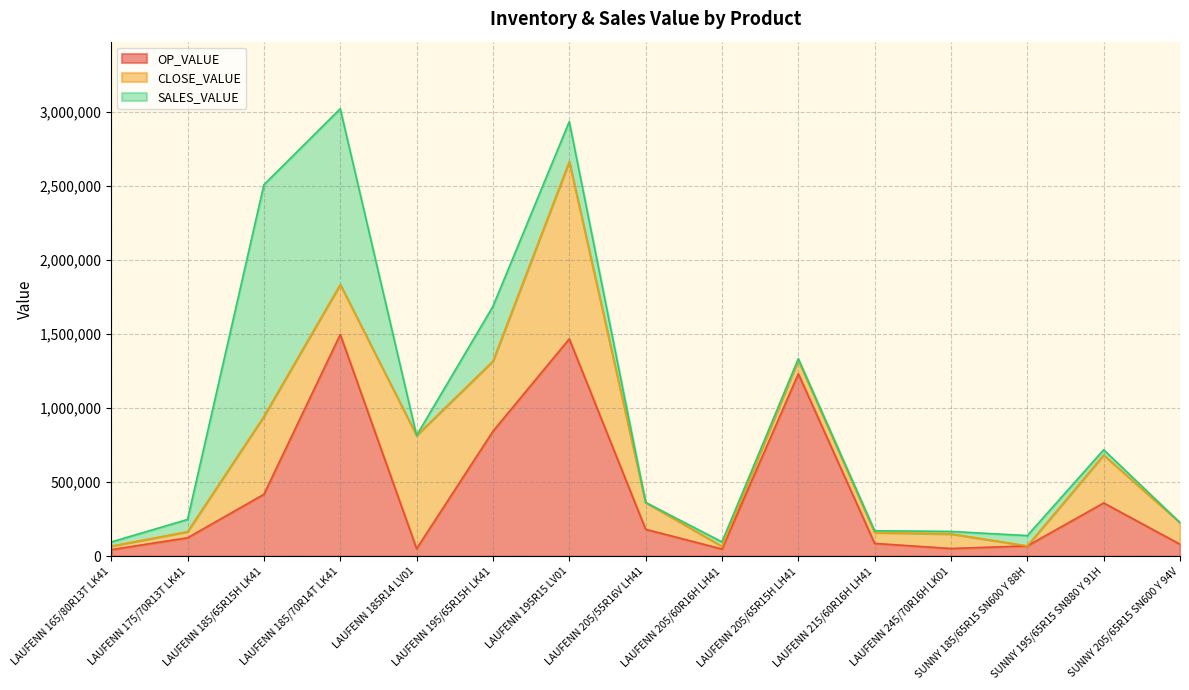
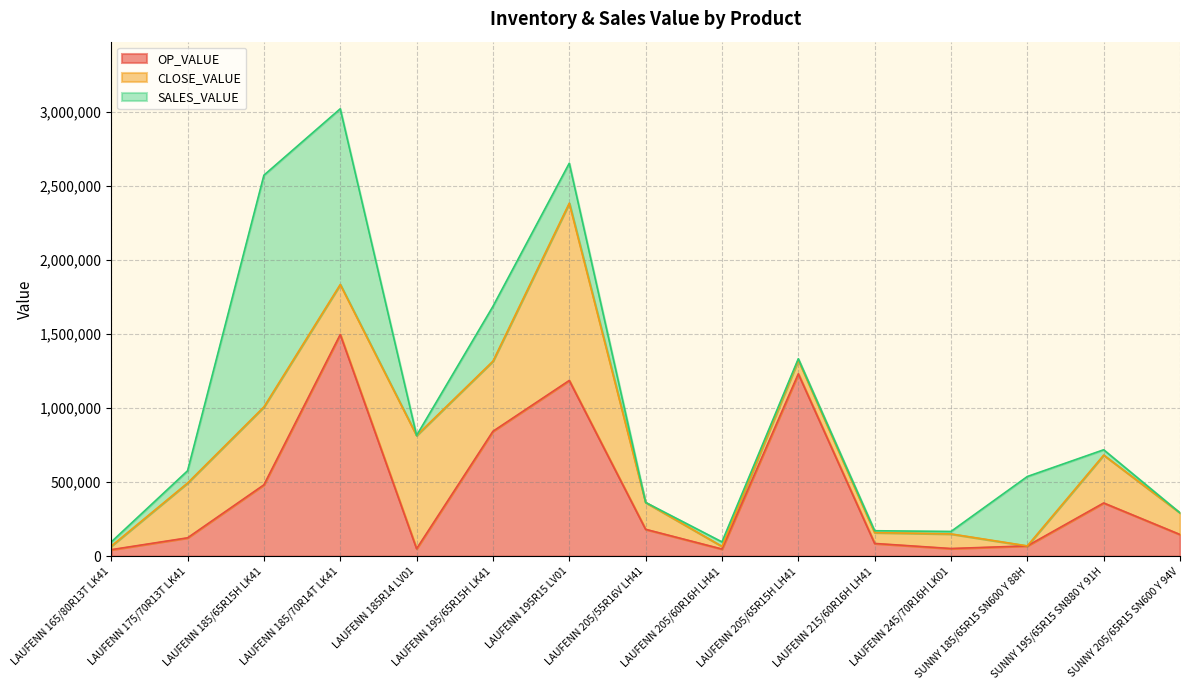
  {
    "OP_VALUE": {
      "LAUFENN 165/80R13T LK41": "40,000",
      "LAUFENN 175/70R13T LK41": "120,000",
-     "LAUFENN 185/65R15H LK41": "420,000",
+     "LAUFENN 185/65R15H LK41": "480,000",
      "LAUFENN 185/70R14T LK41": "1,500,000",
      "LAUFENN 185R14 LV01": "50,000",
      "LAUFENN 195/65R15H LK41": "840,000",
-     "LAUFENN 195R15 LV01": "1,470,000",
+     "LAUFENN 195R15 LV01": "1,190,000",
      "LAUFENN 205/55R16V LH41": "180,000",
      "LAUFENN 205/60R16H LH41": "50,000",
      "LAUFENN 205/65R15H LH41": "1,230,000",
      "LAUFENN 215/60R16H LH41": "90,000",
      "LAUFENN 245/70R16H LK01": "50,000",
      "SUNNY 195/65R15 SN880 Y 91H": "360,000",
-     "SUNNY 205/65R15 SN600 Y 94V": "80,000"
+     "SUNNY 205/65R15 SN600 Y 94V": "150,000"
    },
    "CLOSE_VALUE": {
      "LAUFENN 165/80R13T LK41": "20,000",
-     "LAUFENN 175/70R13T LK41": "40,000",
+     "LAUFENN 175/70R13T LK41": "370,000",
      "LAUFENN 185/65R15H LK41": "530,000",
      "LAUFENN 185/70R14T LK41": "340,000",
      "LAUFENN 195/65R15H LK41": "470,000",
      "LAUFENN 195R15 LV01": "1,200,000",
      "LAUFENN 205/60R16H LH41": "20,000",
      "SUNNY 195/65R15 SN880 Y 91H": "320,000"
    },
    "SALES_VALUE": {
      "LAUFENN 165/80R13T LK41": "30,000",
      "LAUFENN 175/70R13T LK41": "80,000",
      "LAUFENN 185/65R15H LK41": "1,560,000",
      "LAUFENN 185/70R14T LK41": "1,190,000",
      "LAUFENN 195/65R15H LK41": "370,000",
      "LAUFENN 195R15 LV01": "270,000",
      "LAUFENN 205/60R16H LH41": "30,000",
-     "SUNNY 185/65R15 SN600 Y 88H": "70,000",
+     "SUNNY 185/65R15 SN600 Y 88H": "470,000",
      "SUNNY 195/65R15 SN880 Y 91H": "40,000"
    }
  }
